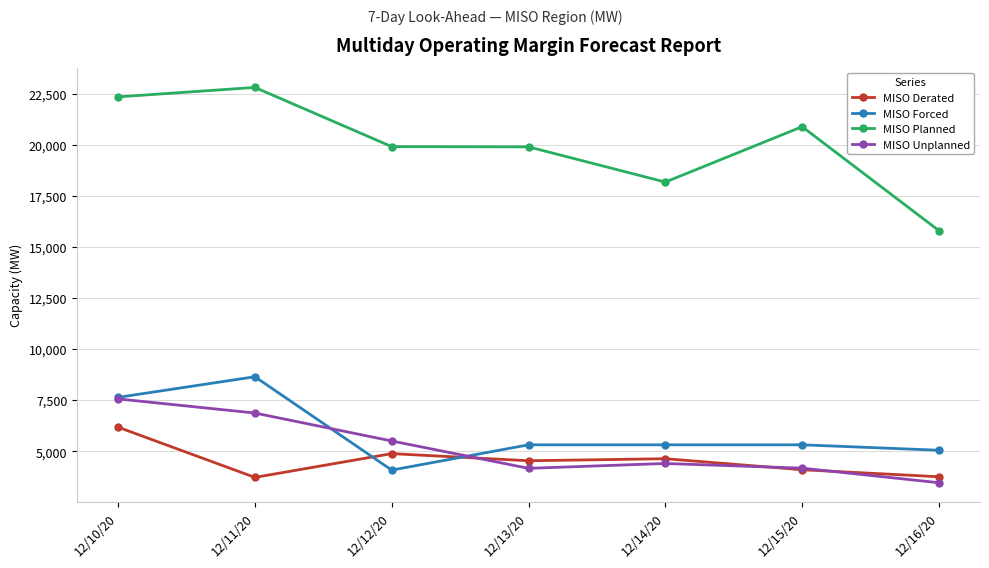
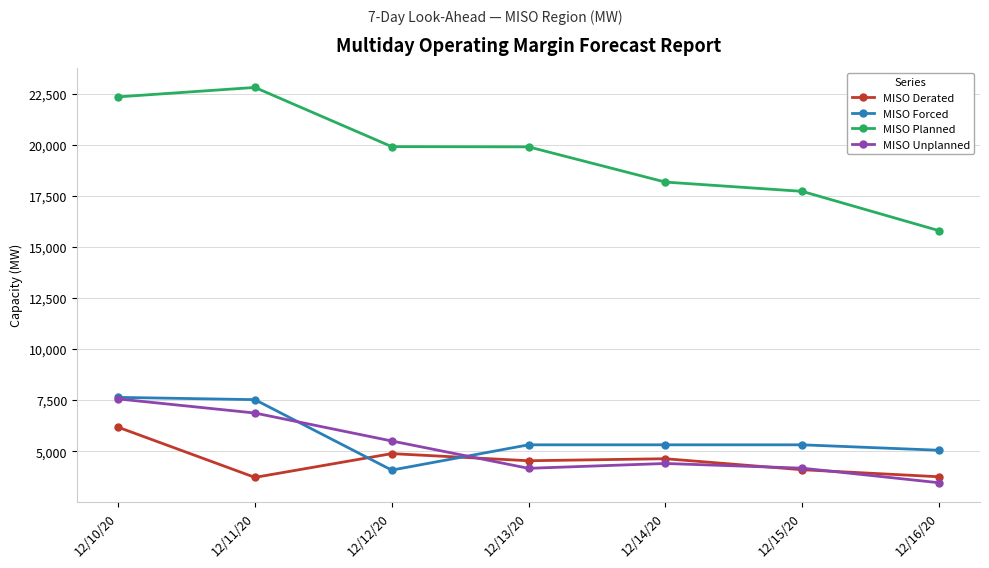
  {
    "MISO Derated": {
      "12/10/20": "6,200",
      "12/11/20": "3,700",
      "12/12/20": "4,900",
      "12/13/20": "4,500",
      "12/14/20": "4,600",
      "12/16/20": "3,800"
    },
    "MISO Forced": {
-     "12/11/20": "8,700",
+     "12/11/20": "7,500",
      "12/12/20": "4,100",
      "12/13/20": "5,300",
      "12/14/20": "5,300",
      "12/15/20": "5,300",
      "12/16/20": "5,100"
    },
    "MISO Planned": {
      "12/10/20": "22,400",
      "12/11/20": "22,800",
      "12/12/20": "19,900",
      "12/13/20": "19,900",
      "12/14/20": "18,200",
-     "12/15/20": "20,900",
+     "12/15/20": "17,700",
      "12/16/20": "15,800"
    },
    "MISO Unplanned": {
      "12/11/20": "6,900",
      "12/12/20": "5,500",
      "12/13/20": "4,200",
      "12/14/20": "4,400",
      "12/16/20": "3,500"
    }
  }
